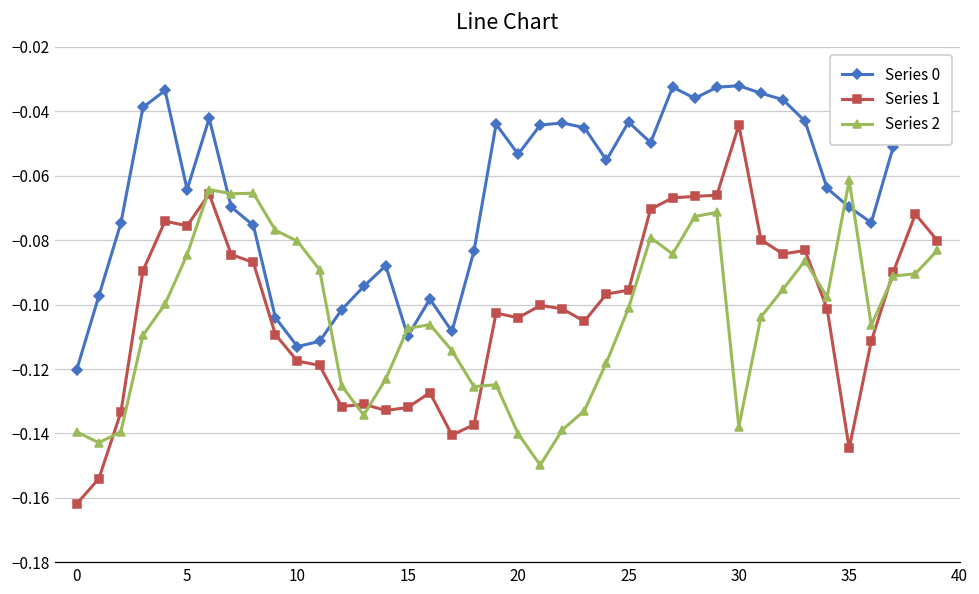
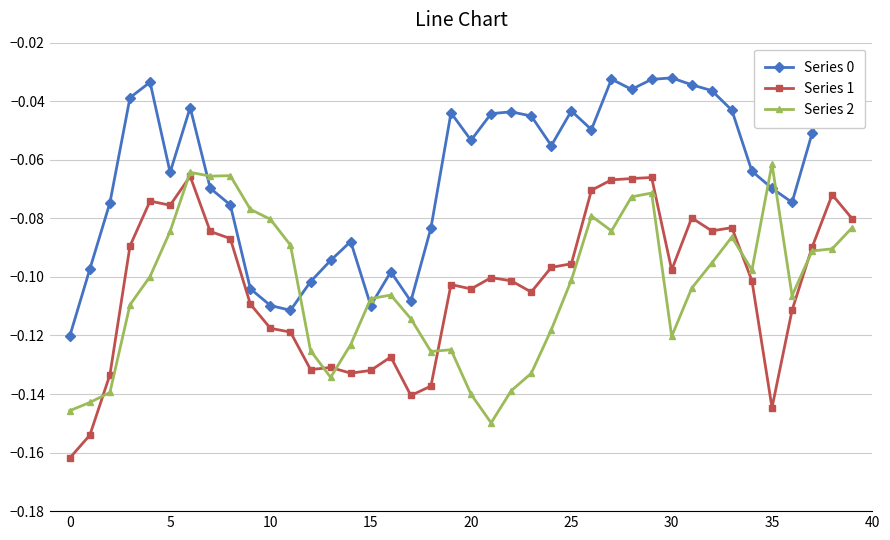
  {
    "Series 0": {
      "0": -0.120,
      "5": -0.064,
-     "10": -0.113,
+     "10": -0.110,
      "15": -0.110,
      "20": -0.053,
      "25": -0.043,
      "30": -0.032,
      "35": -0.070
    },
    "Series 1": {
      "0": -0.162,
      "5": -0.076,
      "10": -0.118,
      "15": -0.132,
      "20": -0.104,
      "25": -0.096,
-     "30": -0.044,
+     "30": -0.098,
      "35": -0.145
    },
    "Series 2": {
-     "0": -0.140,
+     "0": -0.146,
      "5": -0.084,
      "10": -0.080,
      "15": -0.107,
      "20": -0.140,
      "25": -0.101,
-     "30": -0.138,
+     "30": -0.120,
      "35": -0.061
    }
  }
